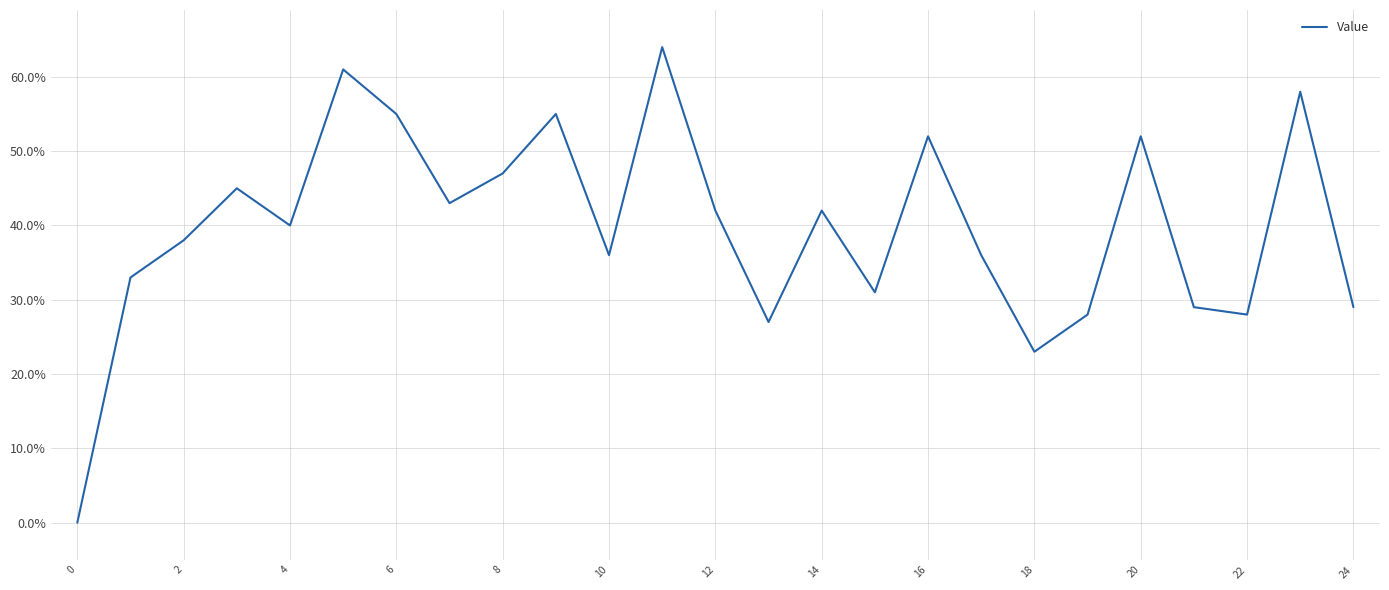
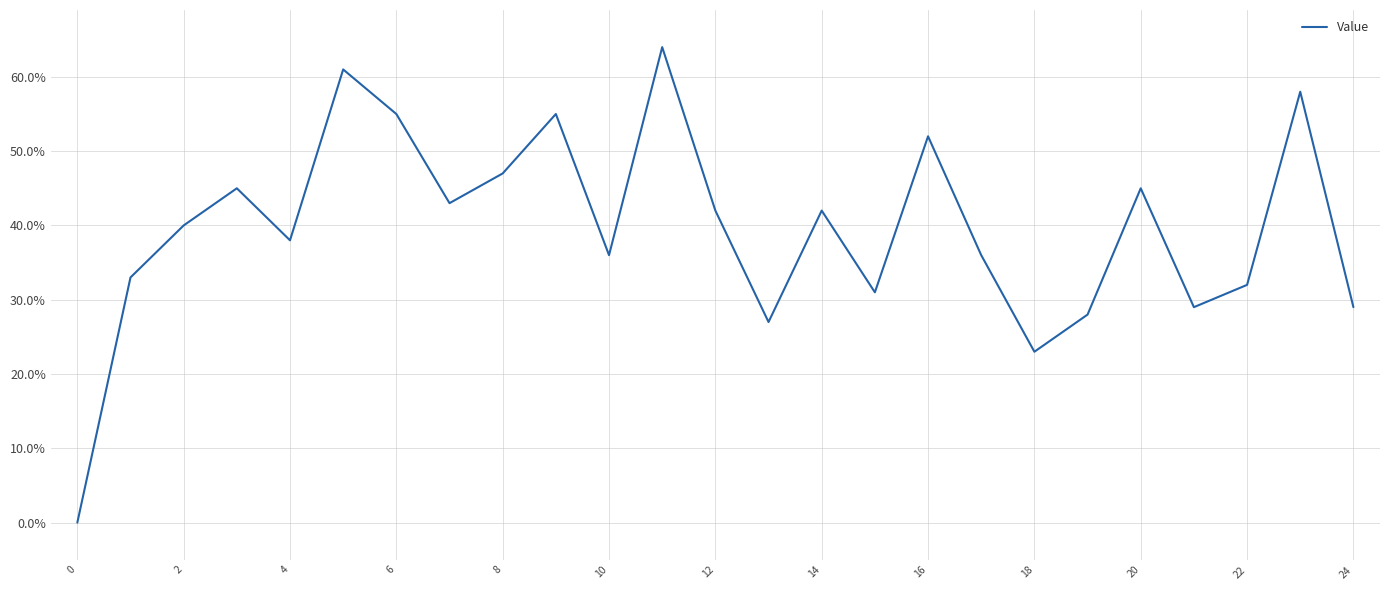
  {
    "0": "0%",
-   "2": "38%",
-   "4": "40%",
+   "2": "40%",
+   "4": "38%",
    "6": "55%",
    "8": "47%",
    "10": "36%",
    "12": "42%",
    "14": "42%",
    "16": "52%",
    "18": "23%",
-   "20": "52%",
-   "22": "28%",
+   "20": "45%",
+   "22": "32%",
    "24": "29%"
  }
